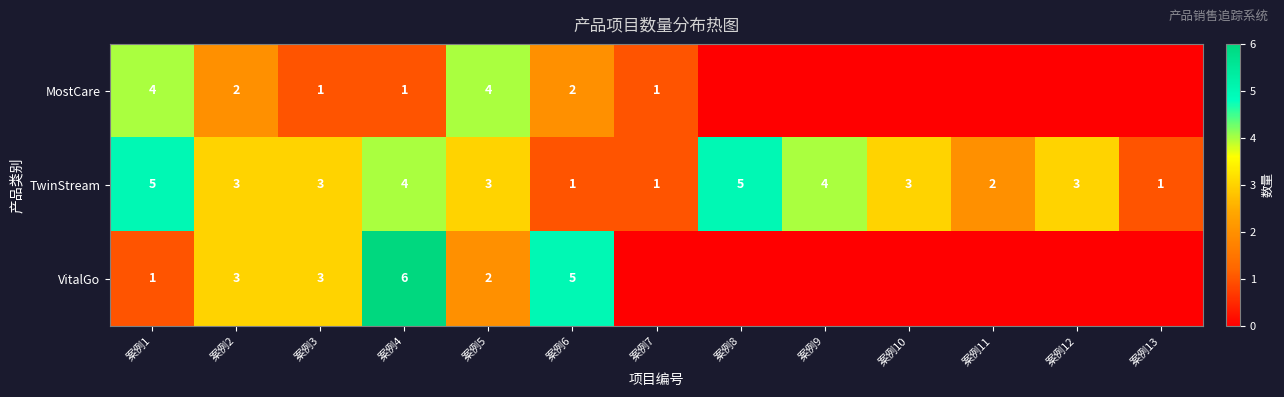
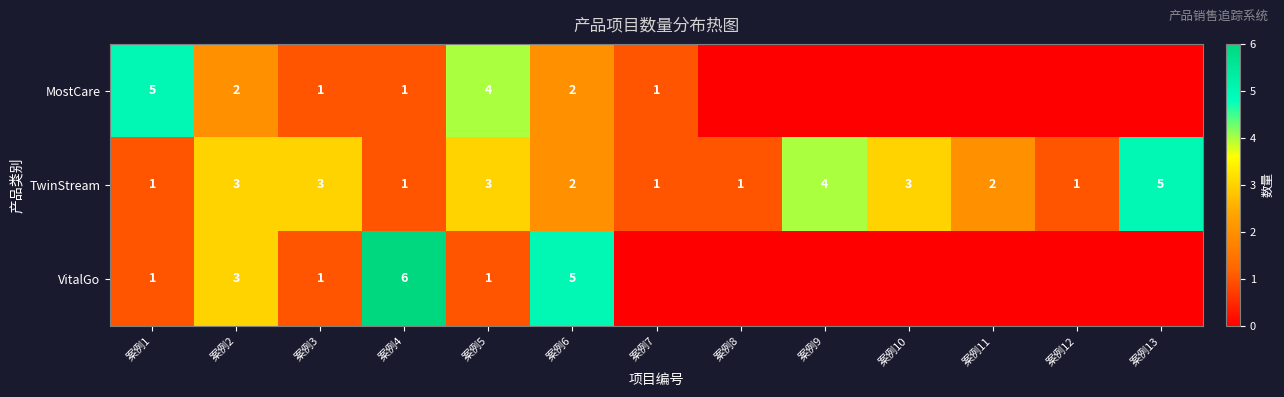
  {
    "MostCare": {
-     "案例1": 4,
+     "案例1": 5,
      "案例2": 2,
      "案例3": 1,
      "案例4": 1,
      "案例5": 4,
      "案例6": 2,
      "案例7": 1
    },
    "TwinStream": {
-     "案例1": 5,
+     "案例1": 1,
      "案例2": 3,
      "案例3": 3,
-     "案例4": 4,
+     "案例4": 1,
      "案例5": 3,
-     "案例6": 1,
+     "案例6": 2,
      "案例7": 1,
-     "案例8": 5,
+     "案例8": 1,
      "案例9": 4,
      "案例10": 3,
      "案例11": 2,
-     "案例12": 3,
-     "案例13": 1
+     "案例12": 1,
+     "案例13": 5
    },
    "VitalGo": {
      "案例1": 1,
      "案例2": 3,
-     "案例3": 3,
+     "案例3": 1,
      "案例4": 6,
-     "案例5": 2,
+     "案例5": 1,
      "案例6": 5
    }
  }
